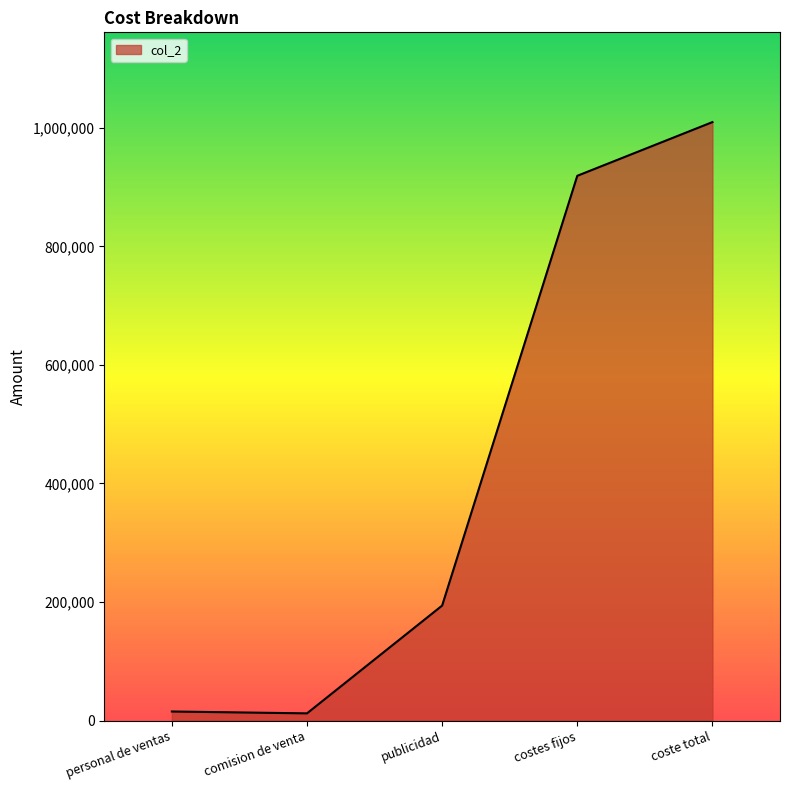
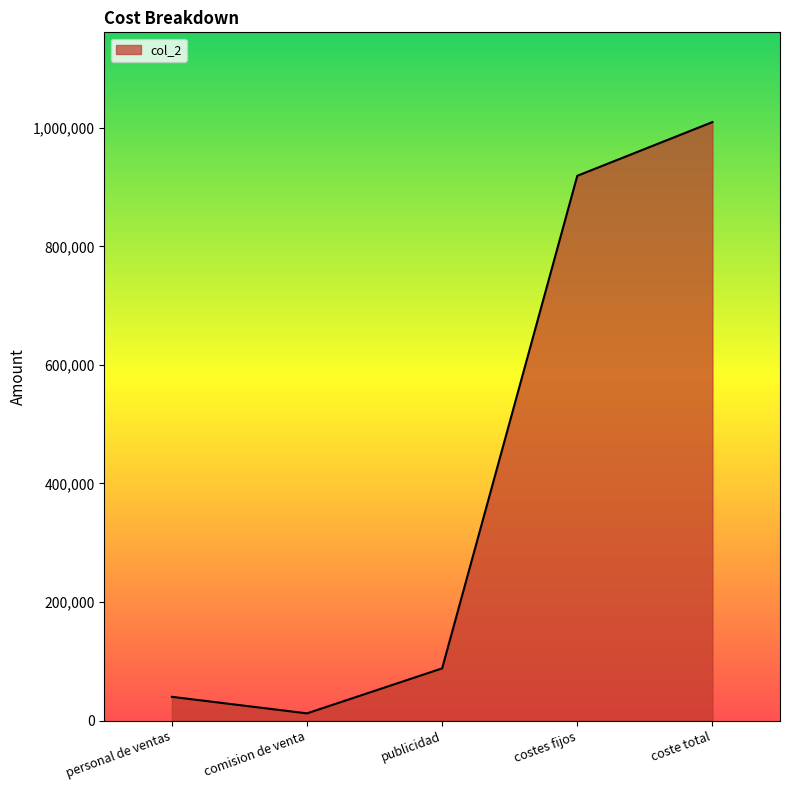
  {
-   "personal de ventas": "20,000",
+   "personal de ventas": "40,000",
    "comision de venta": "10,000",
-   "publicidad": "190,000",
+   "publicidad": "90,000",
    "costes fijos": "920,000",
    "coste total": "1,010,000"
  }
